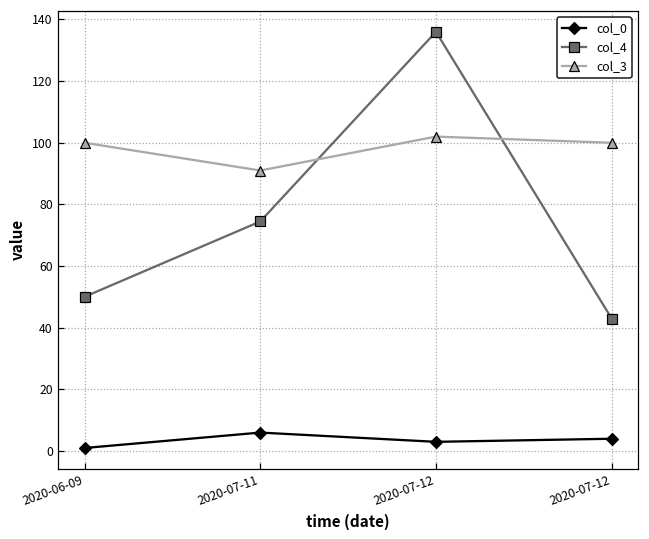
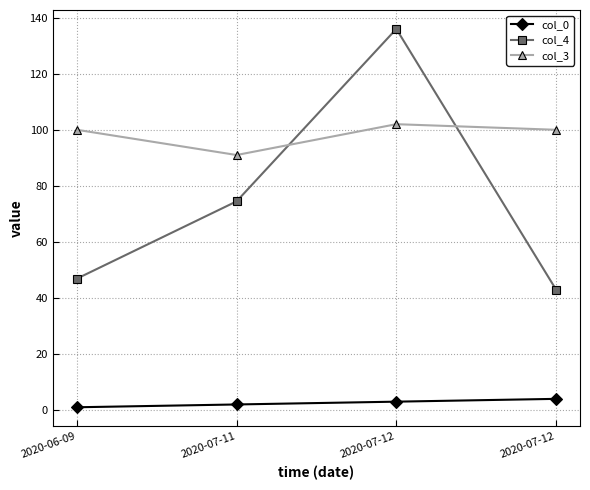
  {
    "col_0": {
      "2020-06-09": 1,
-     "2020-07-11": 6
+     "2020-07-11": 2
    },
    "col_4": {
-     "2020-06-09": 50,
+     "2020-06-09": 47,
      "2020-07-11": 74
    },
    "col_3": {
      "2020-06-09": 100,
      "2020-07-11": 91
    }
  }
